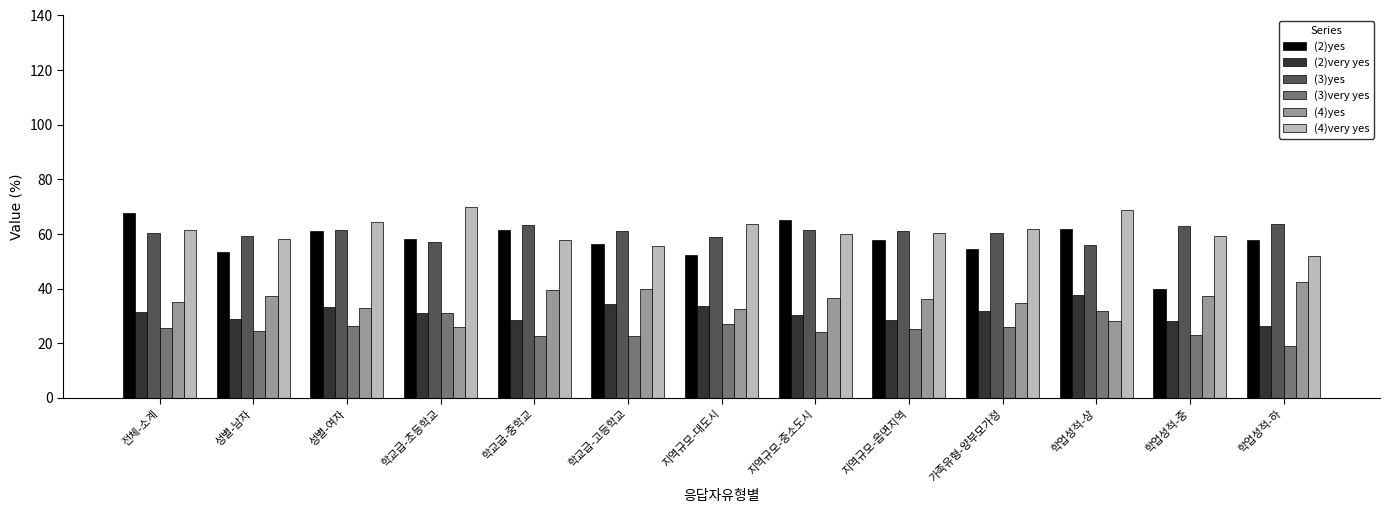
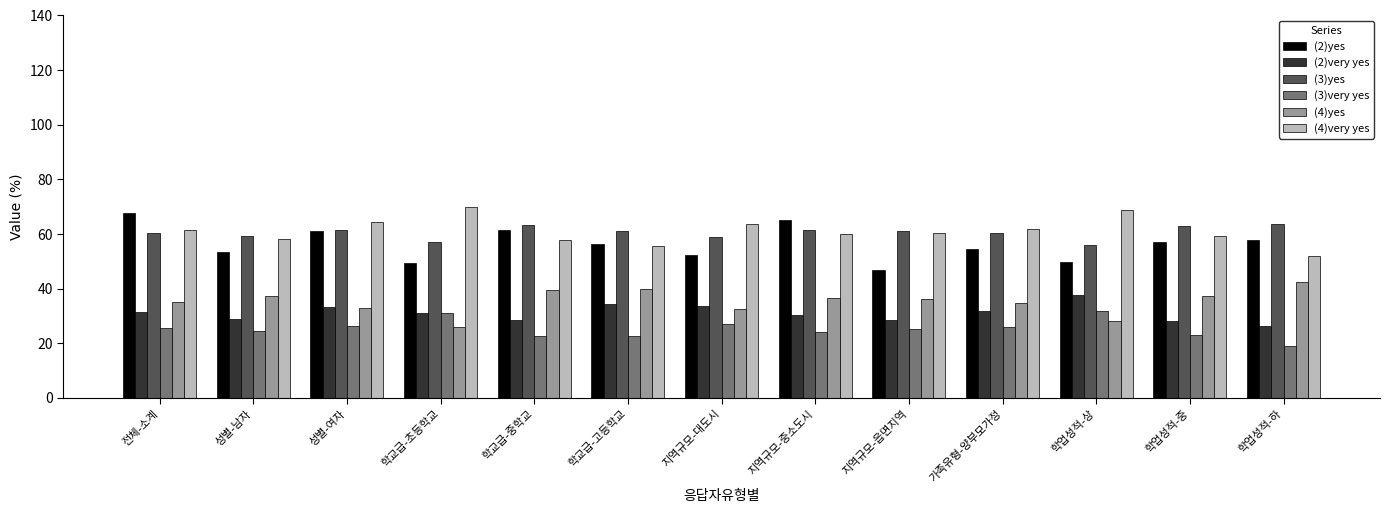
  {
    "(2)yes": {
      "전체-소계": 68,
      "성별-남자": 54,
      "성별-여자": 61,
-     "학교급-초등학교": 58,
+     "학교급-초등학교": 49,
      "학교급-중학교": 62,
      "학교급-고등학교": 56,
      "지역규모-대도시": 52,
      "지역규모-중소도시": 65,
-     "지역규모-읍면지역": 58,
+     "지역규모-읍면지역": 47,
      "가족유형-양부모가정": 55,
-     "학업성적-상": 62,
-     "학업성적-중": 40,
+     "학업성적-상": 50,
+     "학업성적-중": 57,
      "학업성적-하": 58
    }
  }
